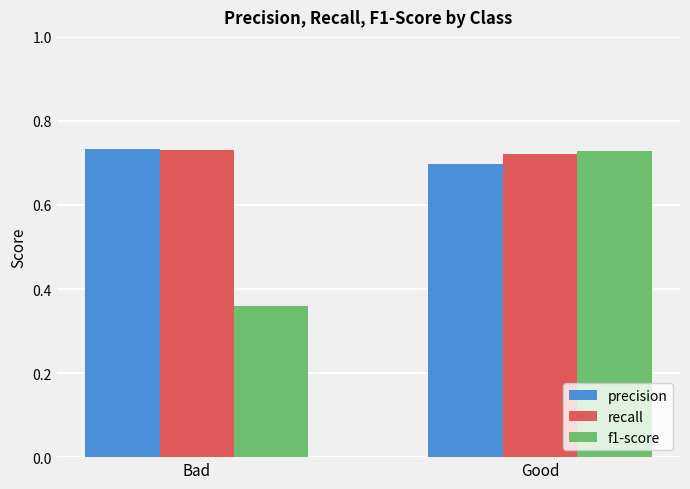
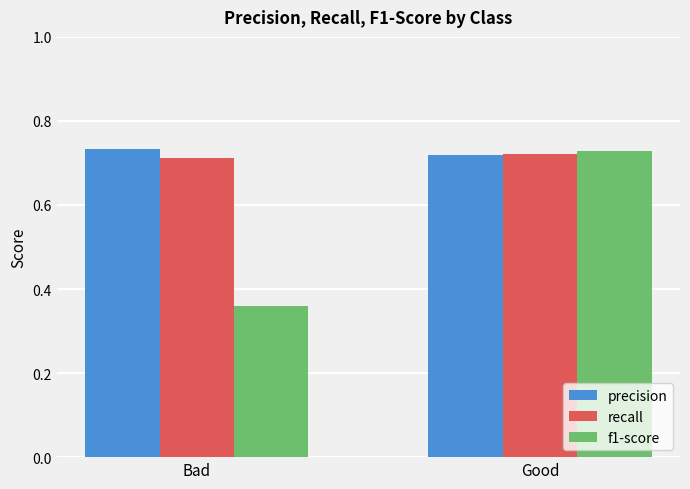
  {
    "precision": {
      "Bad": 0.73,
-     "Good": 0.70
+     "Good": 0.72
    },
    "recall": {
-     "Bad": 0.73,
+     "Bad": 0.71,
      "Good": 0.72
    },
    "f1-score": {
      "Bad": 0.36,
      "Good": 0.73
    }
  }
